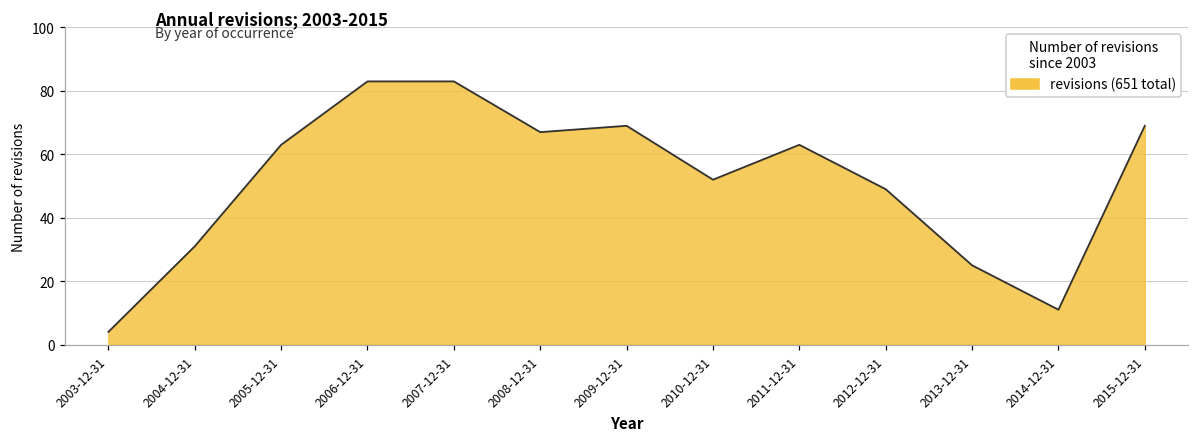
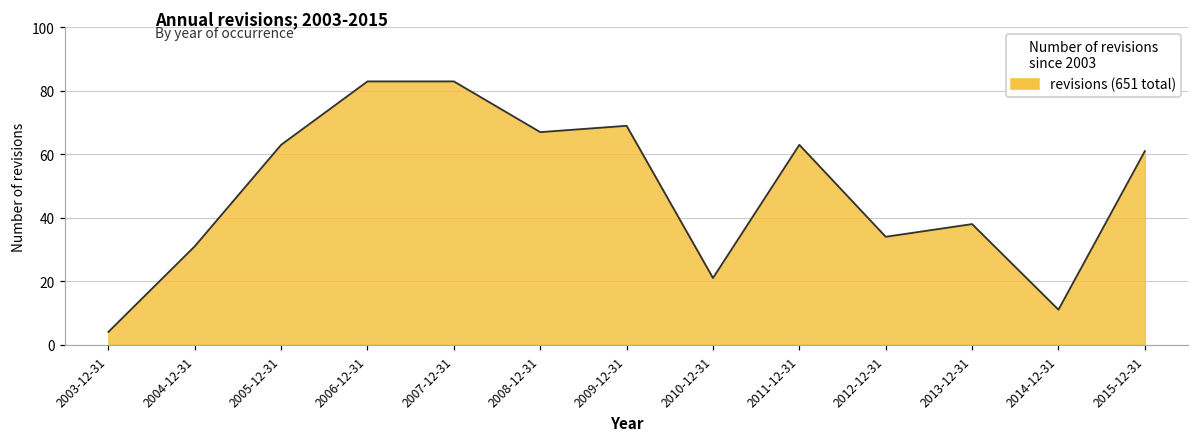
  {
    "2003-12-31": 4,
    "2004-12-31": 31,
    "2005-12-31": 63,
    "2006-12-31": 83,
    "2007-12-31": 83,
    "2008-12-31": 67,
    "2009-12-31": 69,
-   "2010-12-31": 52,
+   "2010-12-31": 21,
    "2011-12-31": 63,
-   "2012-12-31": 49,
-   "2013-12-31": 25,
+   "2012-12-31": 34,
+   "2013-12-31": 38,
    "2014-12-31": 11,
-   "2015-12-31": 69
+   "2015-12-31": 61
  }
